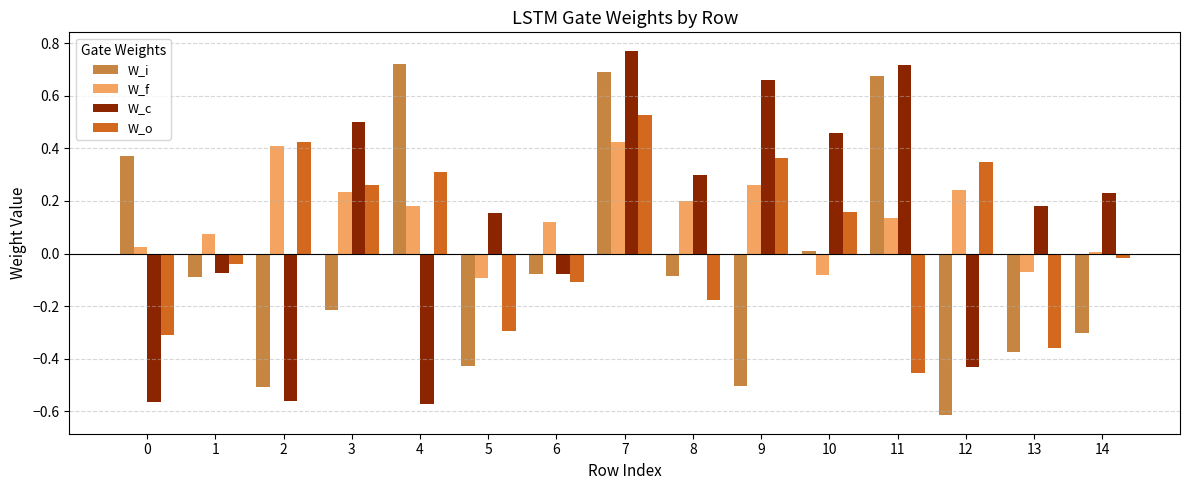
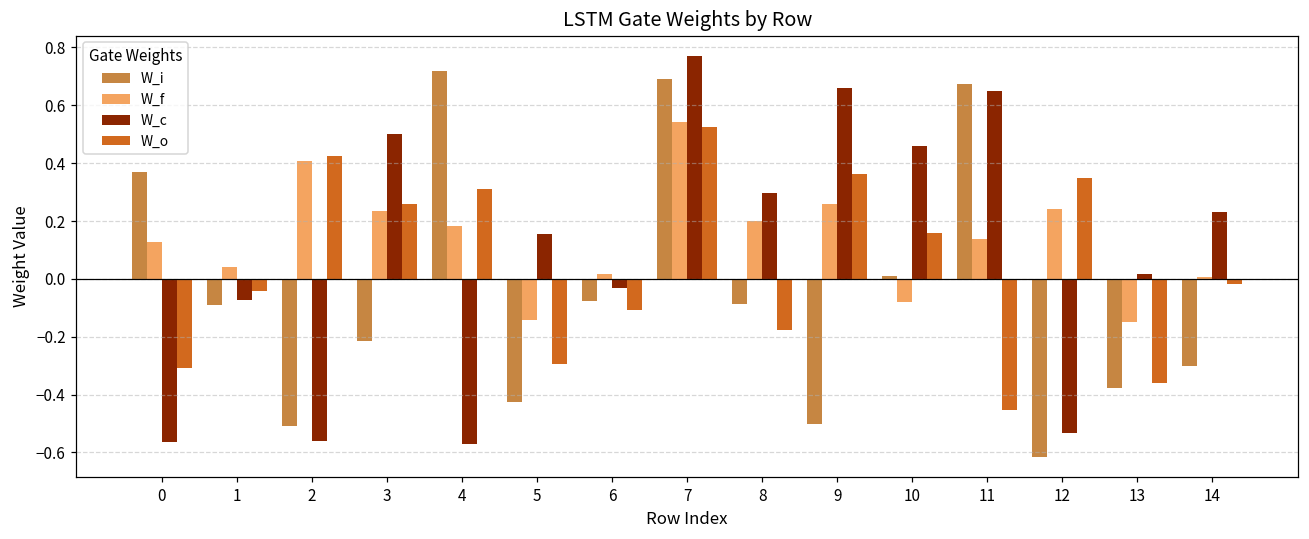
  {
    "W_f": {
-     "0": 0.03,
-     "1": 0.07,
+     "0": 0.13,
+     "1": 0.04,
      "2": 0.41,
      "3": 0.24,
      "4": 0.18,
-     "5": -0.09,
-     "6": 0.12,
-     "7": 0.42,
+     "5": -0.14,
+     "6": 0.02,
+     "7": 0.54,
      "8": 0.20,
      "9": 0.26,
      "10": -0.08,
      "11": 0.14,
      "12": 0.24,
-     "13": -0.07
+     "13": -0.15
    },
    "W_c": {
      "0": -0.56,
      "1": -0.07,
      "2": -0.56,
      "3": 0.50,
      "4": -0.57,
      "5": 0.15,
-     "6": -0.08,
+     "6": -0.03,
      "7": 0.77,
      "8": 0.30,
      "9": 0.66,
      "10": 0.46,
-     "11": 0.72,
-     "12": -0.43,
-     "13": 0.18,
+     "11": 0.65,
+     "12": -0.53,
+     "13": 0.02,
      "14": 0.23
    }
  }
